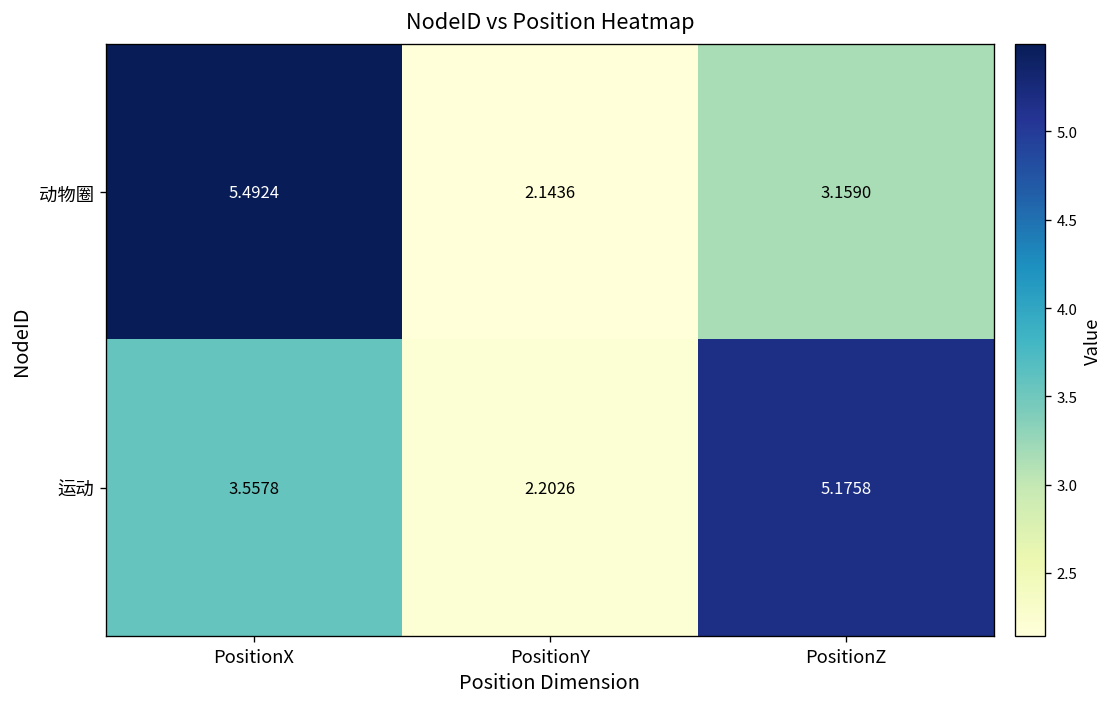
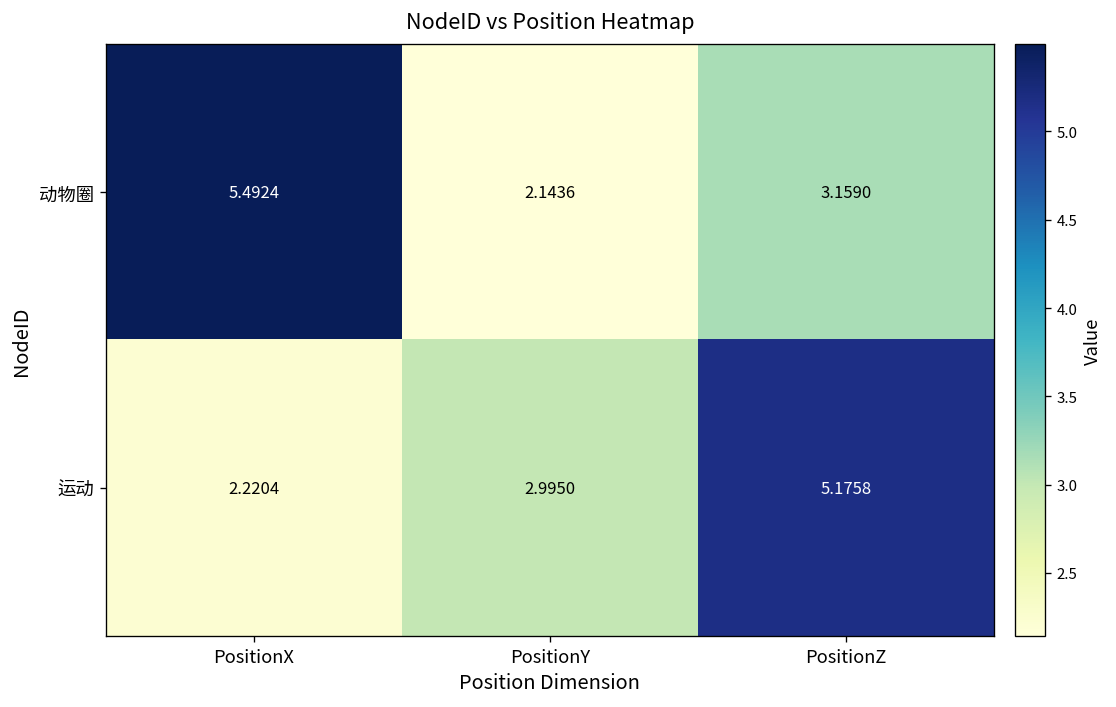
  {
    "动物圈": {
      "PositionX": 5.4924,
      "PositionY": 2.1436,
      "PositionZ": 3.1590
    },
    "运动": {
-     "PositionX": 3.5578,
-     "PositionY": 2.2026,
+     "PositionX": 2.2204,
+     "PositionY": 2.9950,
      "PositionZ": 5.1758
    }
  }
